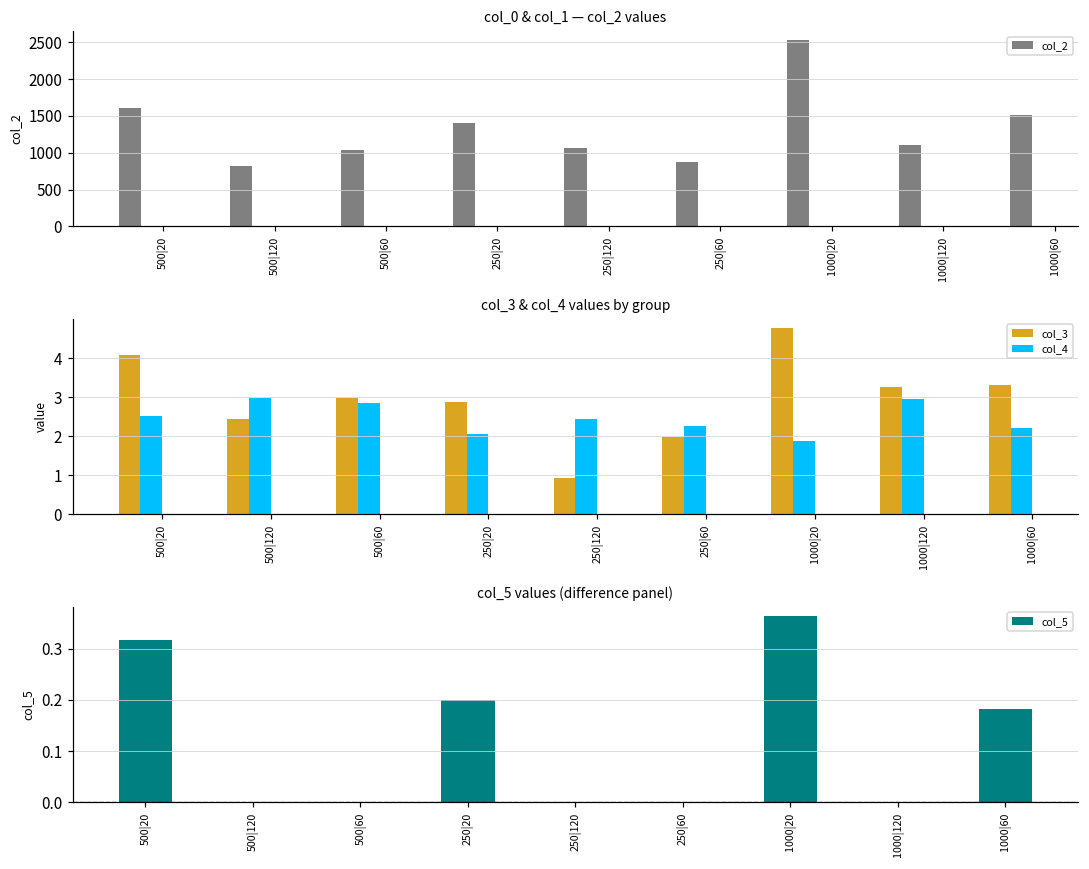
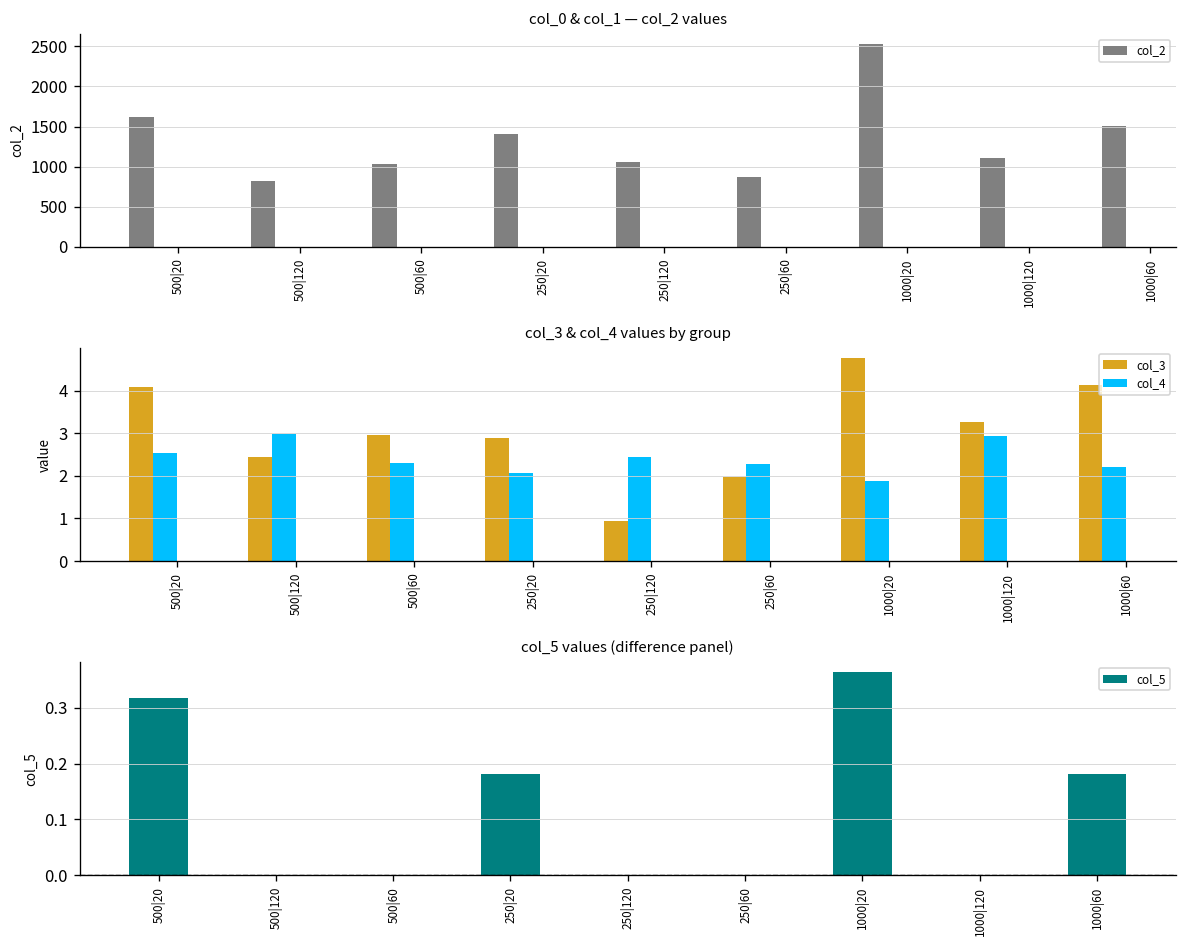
  {
    "col_0 & col_1 — col_2 values": {
      "500|20": 1600,
      "500|120": 800,
      "500|60": 1000,
      "250|20": 1400,
      "250|120": 1100,
      "250|60": 900,
      "1000|20": 2500,
      "1000|120": 1100,
      "1000|60": 1500
    },
    "col_3 & col_4 values by group": {
      "col_3": {
        "500|20": 4.1,
        "500|120": 2.5,
        "500|60": 3.0,
        "250|20": 2.9,
        "250|120": 0.9,
        "250|60": 2.0,
        "1000|20": 4.8,
        "1000|120": 3.3,
-       "1000|60": 3.3
+       "1000|60": 4.1
      },
      "col_4": {
        "500|20": 2.5,
        "500|120": 3.0,
-       "500|60": 2.9,
+       "500|60": 2.3,
        "250|20": 2.1,
        "250|120": 2.4,
        "250|60": 2.3,
        "1000|20": 1.9,
        "1000|120": 2.9,
        "1000|60": 2.2
      }
    },
    "col_5 values (difference panel)": {
      "500|20": 0.32,
      "500|120": 0.00,
      "500|60": 0.00,
-     "250|20": 0.20,
+     "250|20": 0.18,
      "250|120": 0.00,
      "250|60": 0.00,
      "1000|20": 0.36,
      "1000|120": 0.00,
      "1000|60": 0.18
    }
  }
